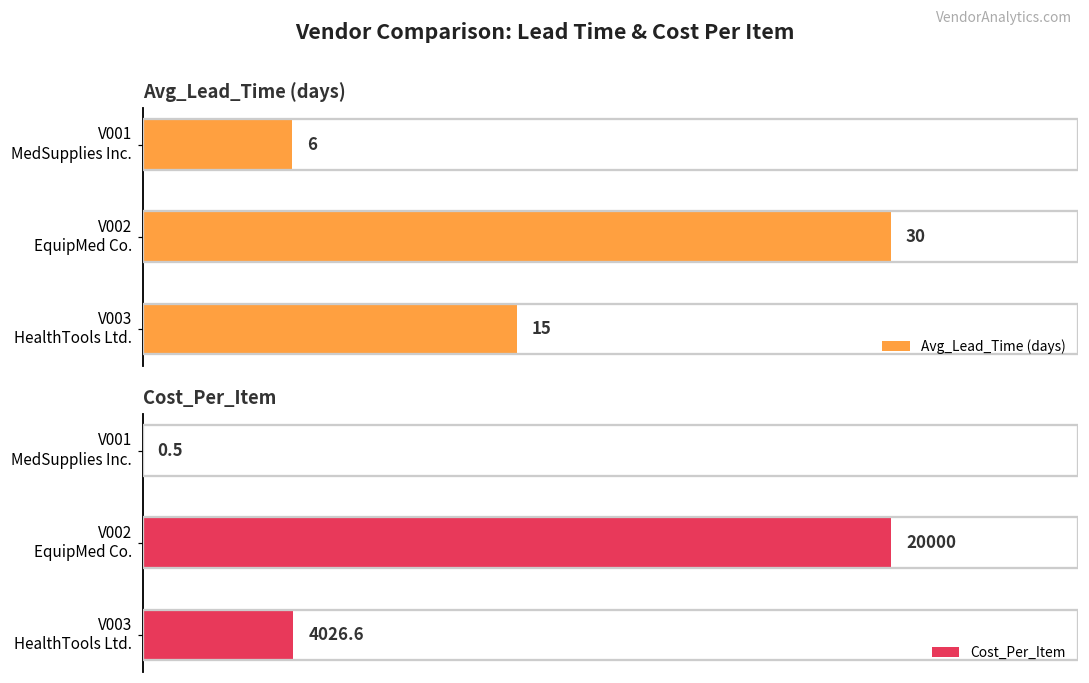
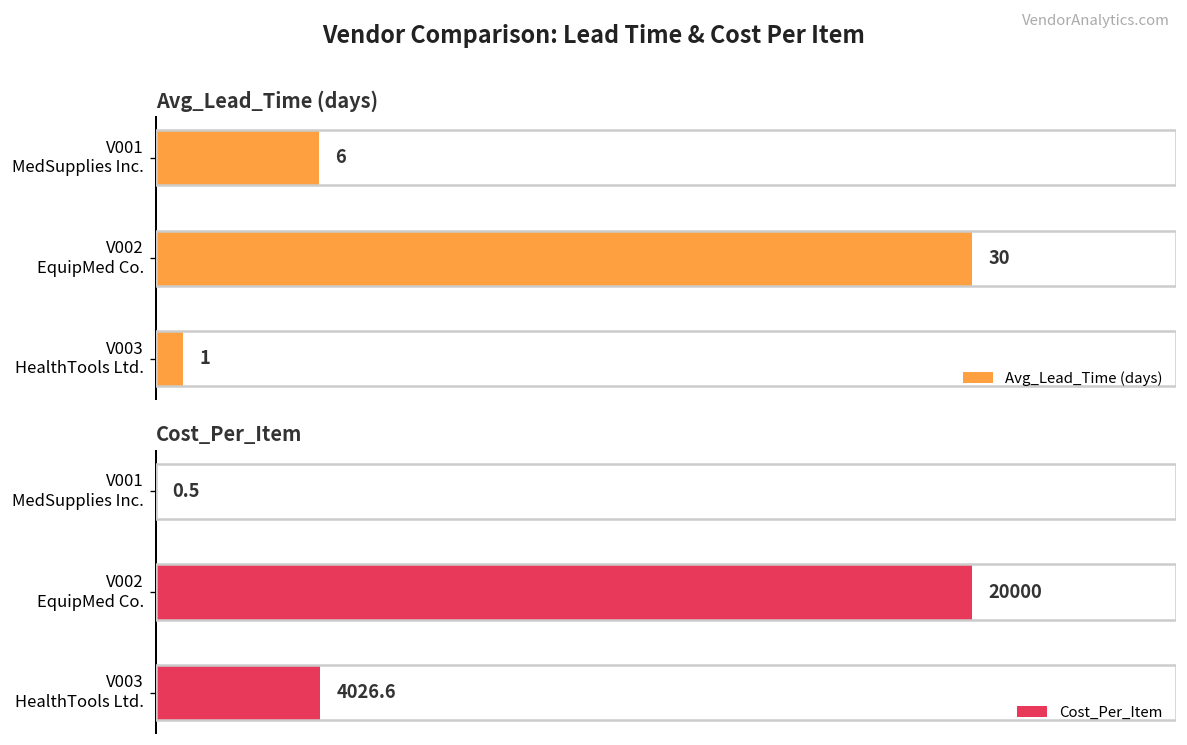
  {
    "Avg_Lead_Time (days)": {
      "V001 MedSupplies Inc.": 6,
      "V002 EquipMed Co.": 30,
-     "V003 HealthTools Ltd.": 15
+     "V003 HealthTools Ltd.": 1
    },
    "Cost_Per_Item": {
      "V001 MedSupplies Inc.": 0.5,
      "V002 EquipMed Co.": 20000,
      "V003 HealthTools Ltd.": 4026.6
    }
  }
